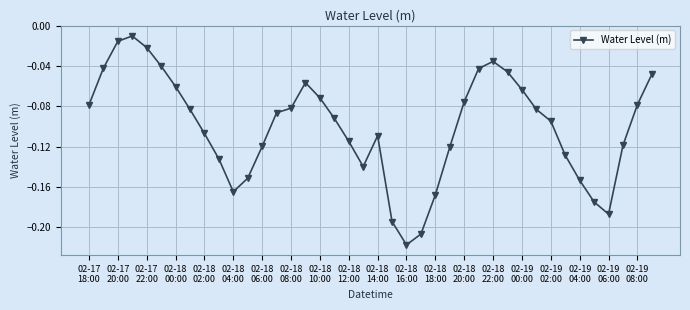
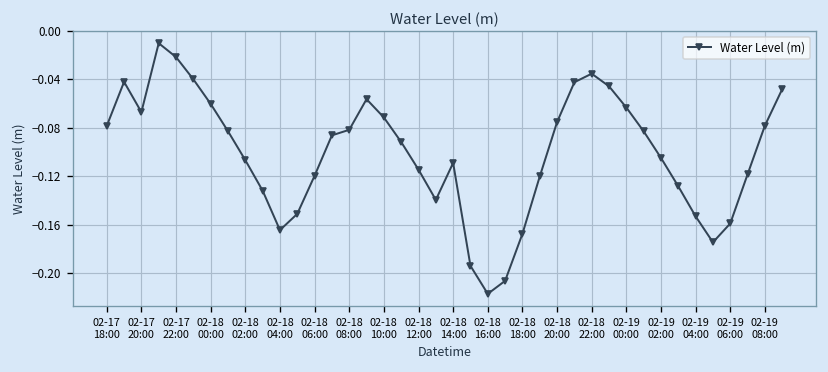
  {
    "02-17 18:00": -0.079,
-   "02-17 20:00": -0.015,
+   "02-17 20:00": -0.067,
    "02-17 22:00": -0.022,
    "02-18 00:00": -0.060,
    "02-18 02:00": -0.107,
    "02-18 04:00": -0.165,
    "02-18 06:00": -0.120,
    "02-18 08:00": -0.082,
    "02-18 10:00": -0.072,
    "02-18 12:00": -0.115,
    "02-18 14:00": -0.109,
    "02-18 16:00": -0.217,
    "02-18 18:00": -0.168,
    "02-18 20:00": -0.075,
    "02-18 22:00": -0.035,
    "02-19 00:00": -0.063,
-   "02-19 02:00": -0.095,
+   "02-19 02:00": -0.105,
    "02-19 04:00": -0.153,
-   "02-19 06:00": -0.187,
+   "02-19 06:00": -0.159,
    "02-19 08:00": -0.078
  }
